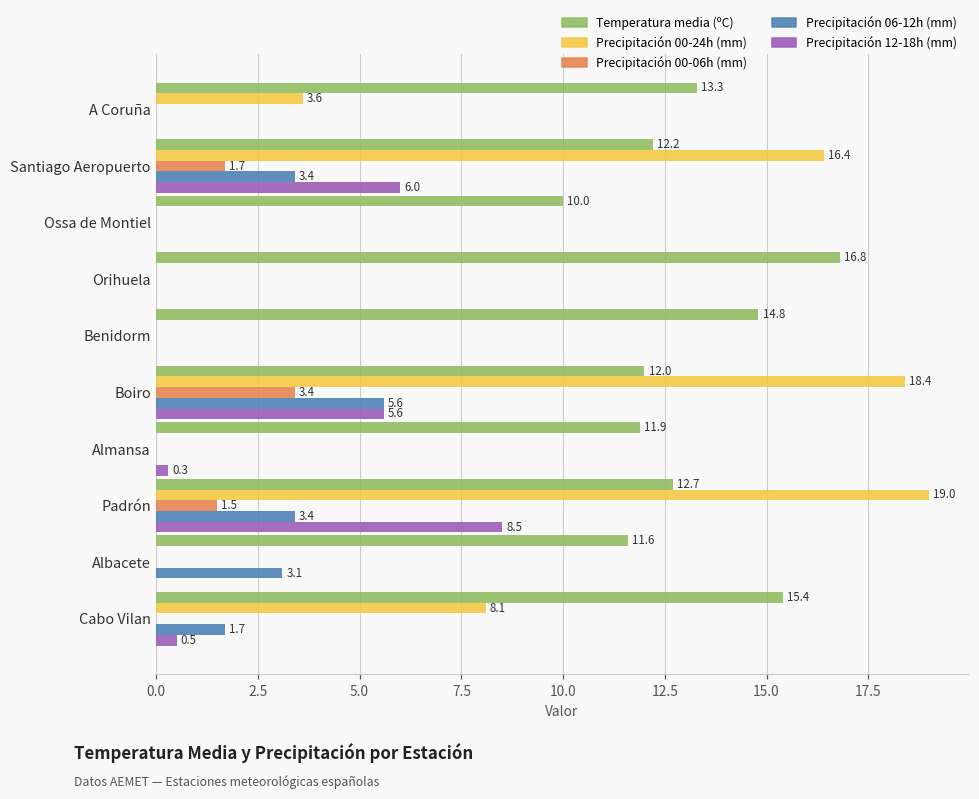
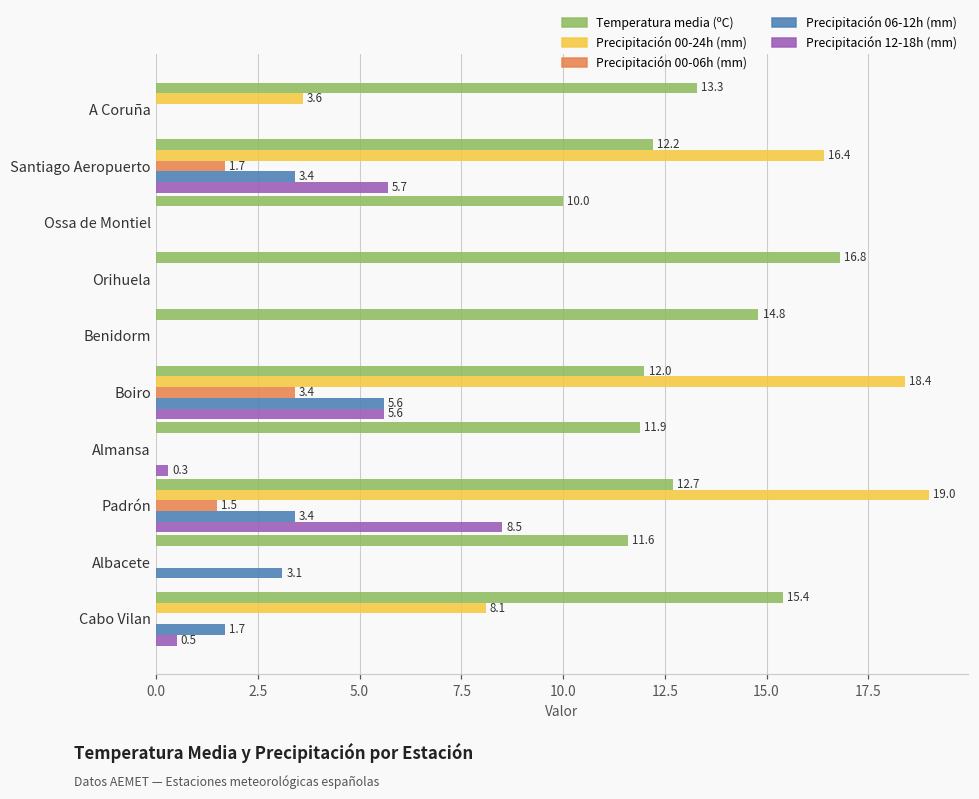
  {
    "Temperatura media (ºC)": {
      "A Coruña": 13.3,
      "Santiago Aeropuerto": 12.2,
      "Ossa de Montiel": 10.0,
      "Orihuela": 16.8,
      "Benidorm": 14.8,
      "Boiro": 12.0,
      "Almansa": 11.9,
      "Padrón": 12.7,
      "Albacete": 11.6,
      "Cabo Vilan": 15.4
    },
    "Precipitación 00-24h (mm)": {
      "A Coruña": 3.6,
      "Santiago Aeropuerto": 16.4,
      "Boiro": 18.4,
      "Padrón": 19.0,
      "Cabo Vilan": 8.1
    },
    "Precipitación 00-06h (mm)": {
      "Santiago Aeropuerto": 1.7,
      "Boiro": 3.4,
      "Padrón": 1.5
    },
    "Precipitación 06-12h (mm)": {
      "Santiago Aeropuerto": 3.4,
      "Boiro": 5.6,
      "Padrón": 3.4,
      "Albacete": 3.1,
      "Cabo Vilan": 1.7
    },
    "Precipitación 12-18h (mm)": {
-     "Santiago Aeropuerto": 6.0,
+     "Santiago Aeropuerto": 5.7,
      "Boiro": 5.6,
      "Almansa": 0.3,
      "Padrón": 8.5,
      "Cabo Vilan": 0.5
    }
  }
